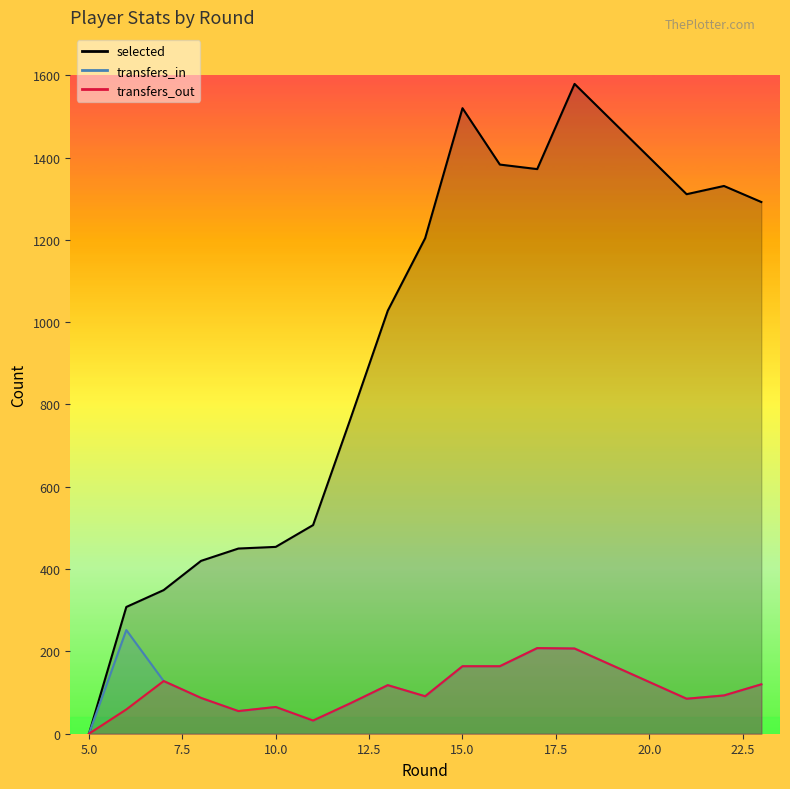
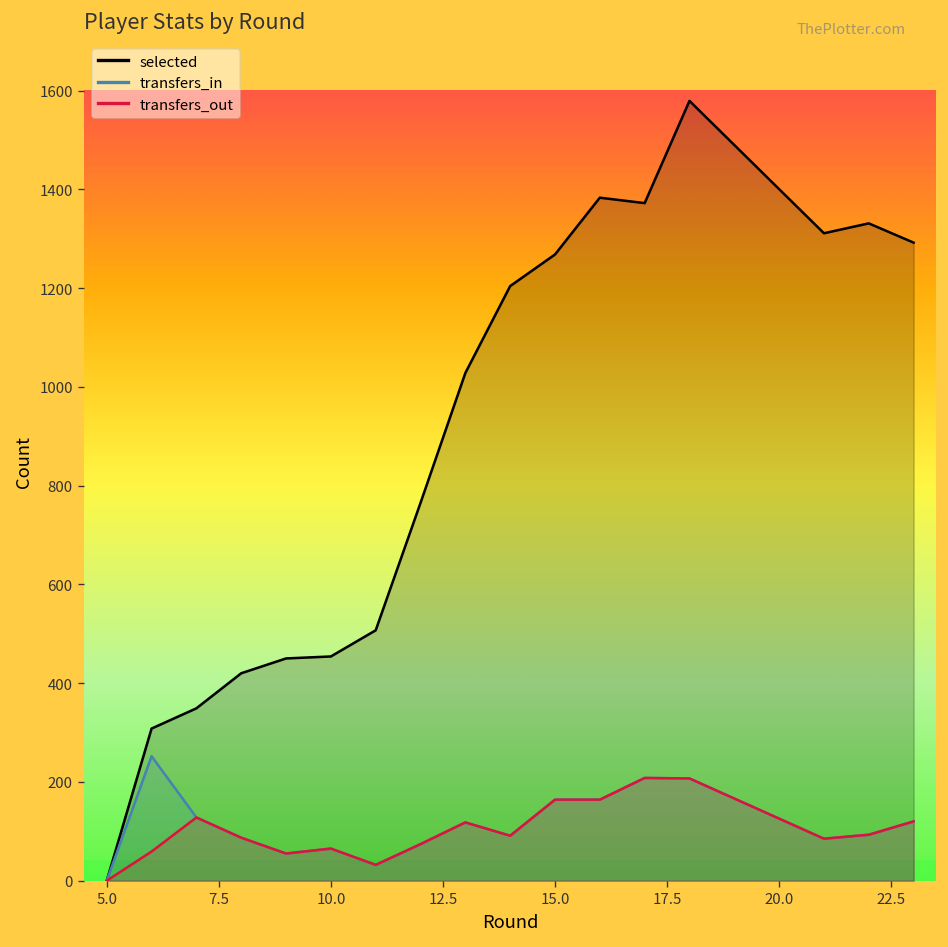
  {
    "selected": {
      "10.0": 450,
-     "15.0": 1520
+     "15.0": 1270
    }
  }
